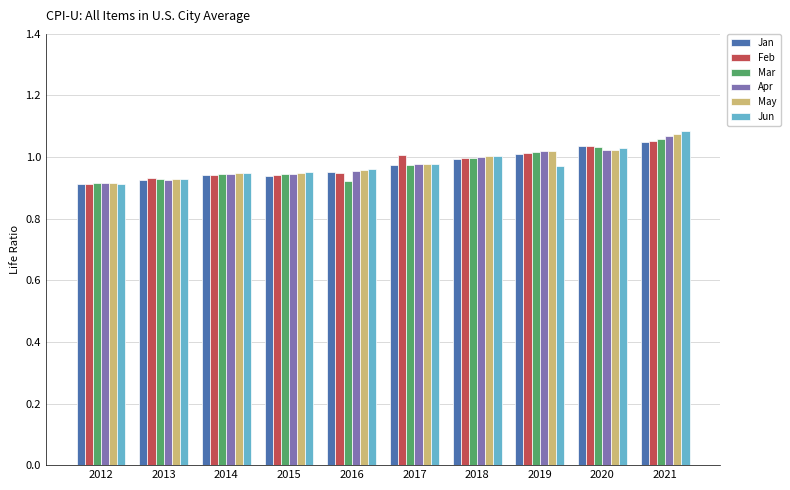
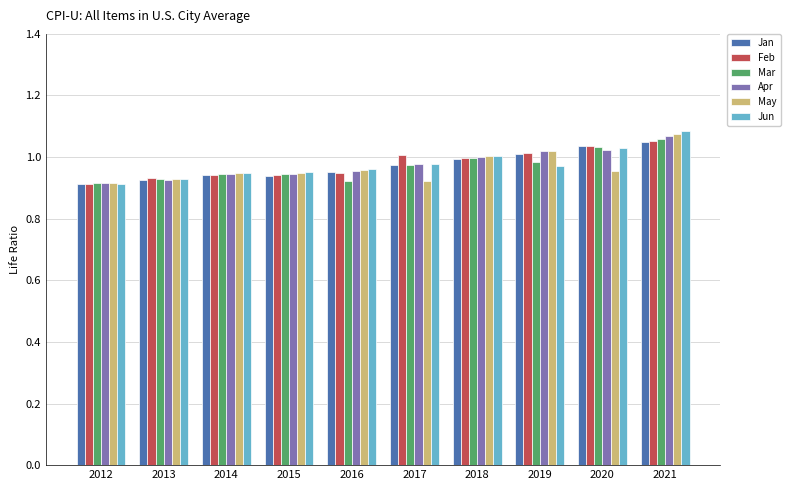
  {
    "Feb": {
      "2012": 0.91,
      "2013": 0.93,
      "2014": 0.94,
      "2015": 0.94,
      "2016": 0.95,
      "2017": 1.01,
      "2018": 1.00,
      "2019": 1.01,
      "2020": 1.04,
      "2021": 1.05
    },
    "Mar": {
      "2012": 0.92,
      "2013": 0.93,
      "2014": 0.94,
      "2015": 0.94,
      "2016": 0.92,
      "2017": 0.98,
      "2018": 1.00,
-     "2019": 1.02,
+     "2019": 0.98,
      "2020": 1.03,
      "2021": 1.06
    },
    "May": {
      "2012": 0.91,
      "2013": 0.93,
      "2014": 0.95,
      "2015": 0.95,
      "2016": 0.96,
-     "2017": 0.98,
+     "2017": 0.92,
      "2018": 1.00,
      "2019": 1.02,
-     "2020": 1.02,
+     "2020": 0.95,
      "2021": 1.07
    },
    "Jun": {
      "2012": 0.91,
      "2013": 0.93,
      "2014": 0.95,
      "2015": 0.95,
      "2016": 0.96,
      "2017": 0.98,
      "2018": 1.00,
      "2019": 0.97,
      "2020": 1.03,
      "2021": 1.08
    }
  }
